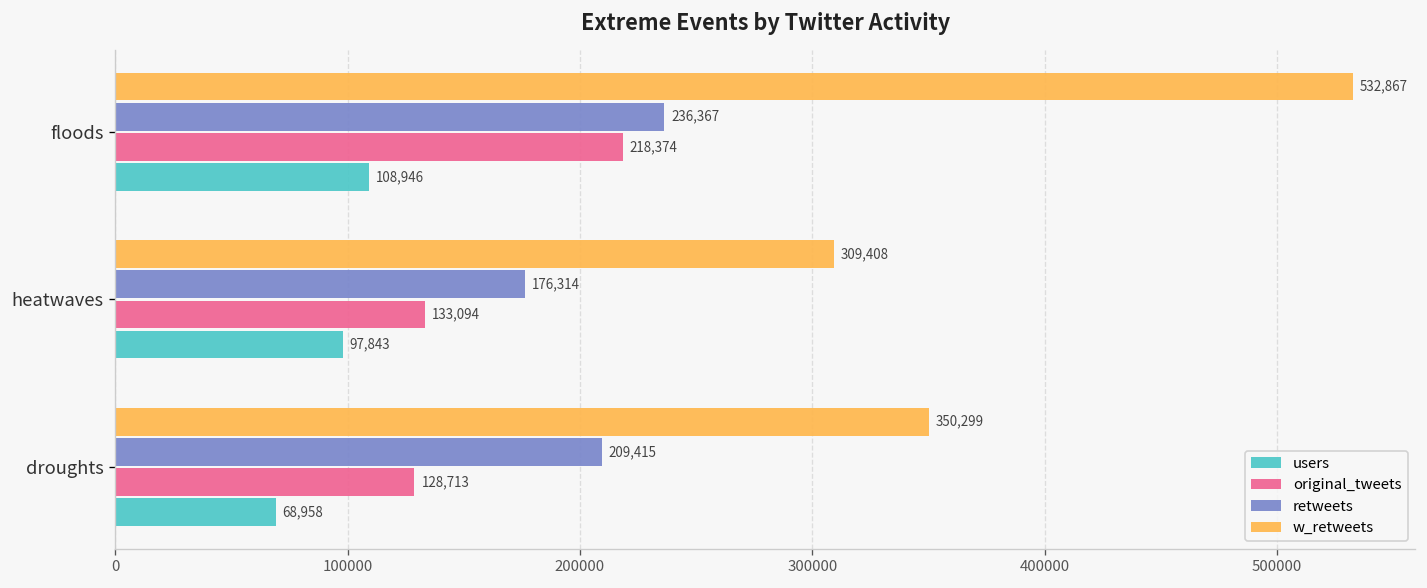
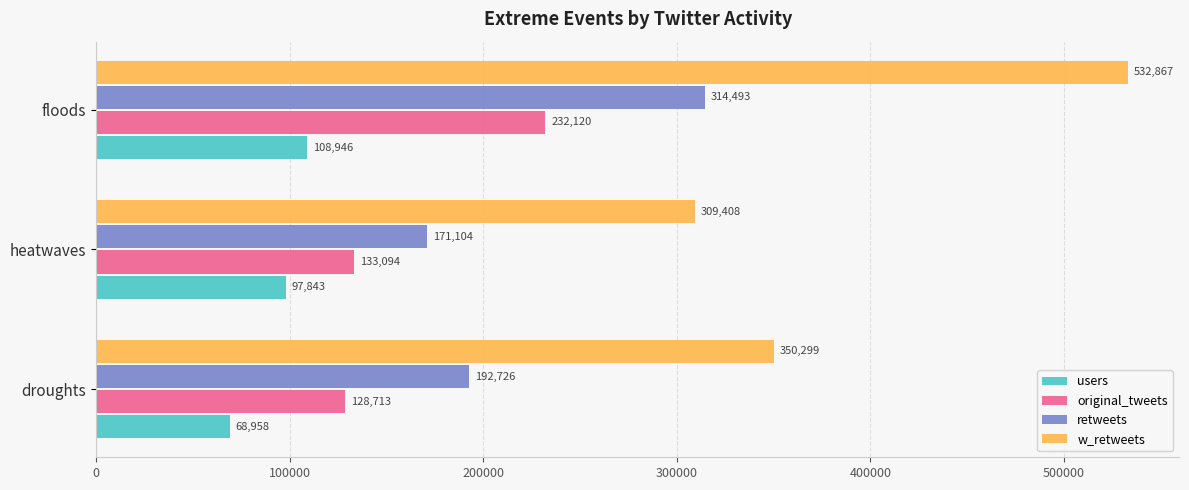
  {
    "users": {
      "floods": "108,946",
      "heatwaves": "97,843",
      "droughts": "68,958"
    },
    "original_tweets": {
-     "floods": "218,374",
+     "floods": "232,120",
      "heatwaves": "133,094",
      "droughts": "128,713"
    },
    "retweets": {
-     "floods": "236,367",
-     "heatwaves": "176,314",
-     "droughts": "209,415"
+     "floods": "314,493",
+     "heatwaves": "171,104",
+     "droughts": "192,726"
    },
    "w_retweets": {
      "floods": "532,867",
      "heatwaves": "309,408",
      "droughts": "350,299"
    }
  }
